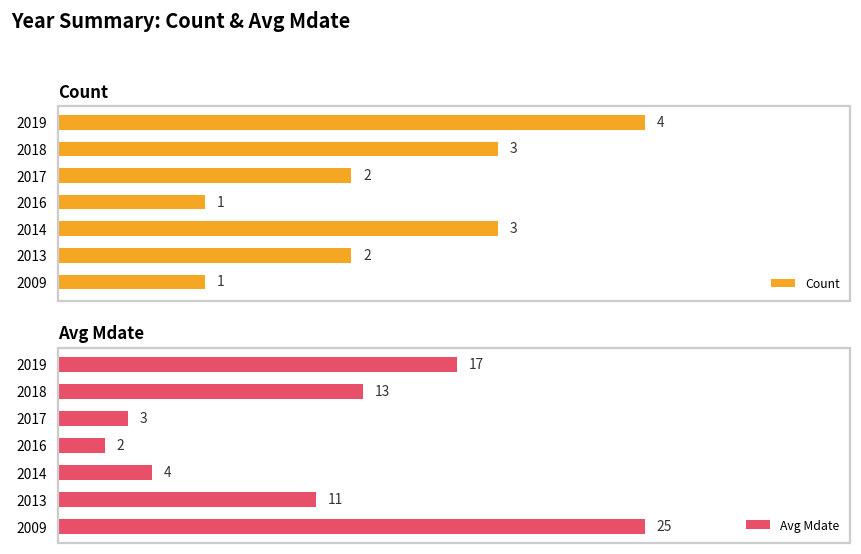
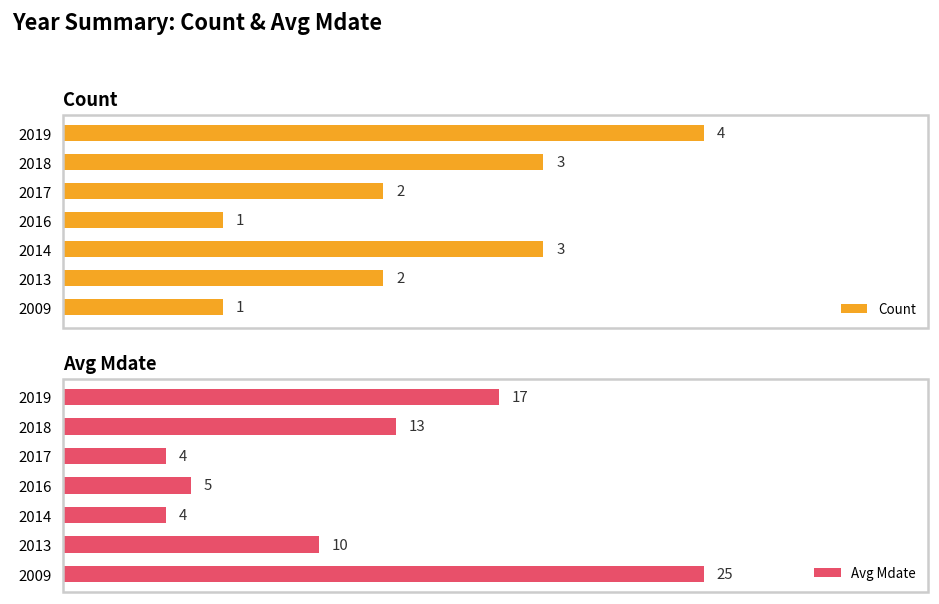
  {
    "Count": {
      "Count": {
        "2019": 4,
        "2018": 3,
        "2017": 2,
        "2016": 1,
        "2014": 3,
        "2013": 2,
        "2009": 1
      }
    },
    "Avg Mdate": {
      "2019": 17,
      "2018": 13,
-     "2017": 3,
-     "2016": 2,
+     "2017": 4,
+     "2016": 5,
      "2014": 4,
-     "2013": 11,
+     "2013": 10,
      "2009": 25
    }
  }
